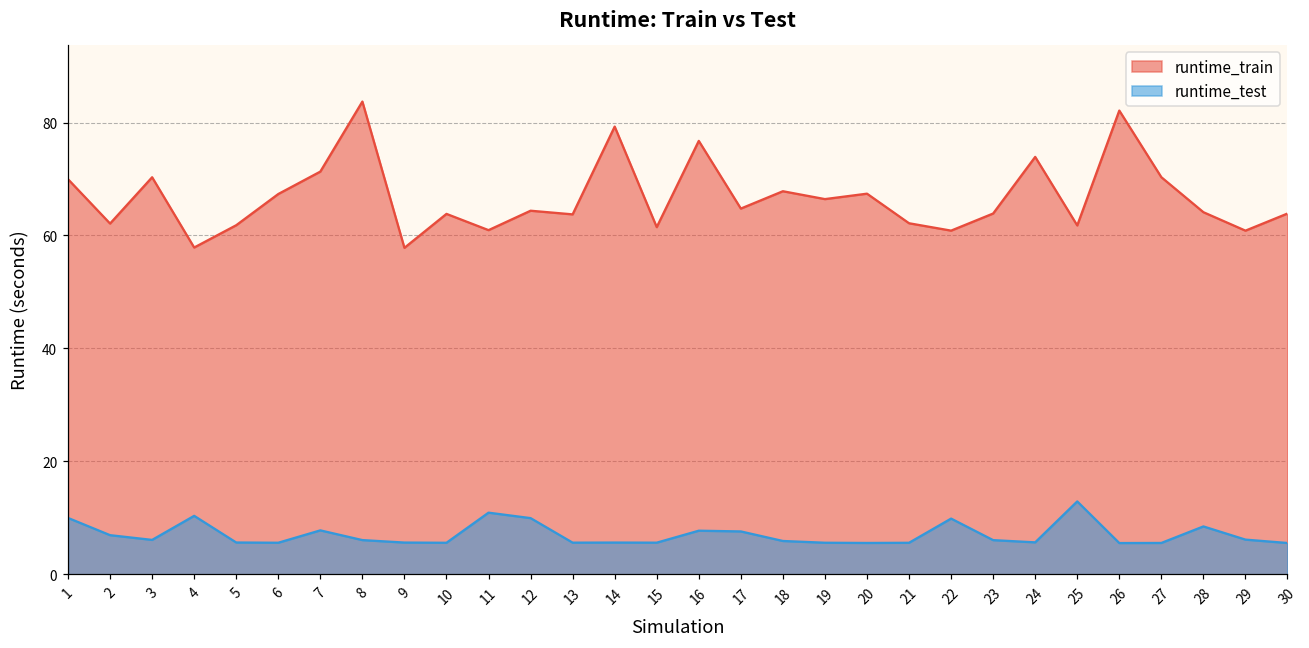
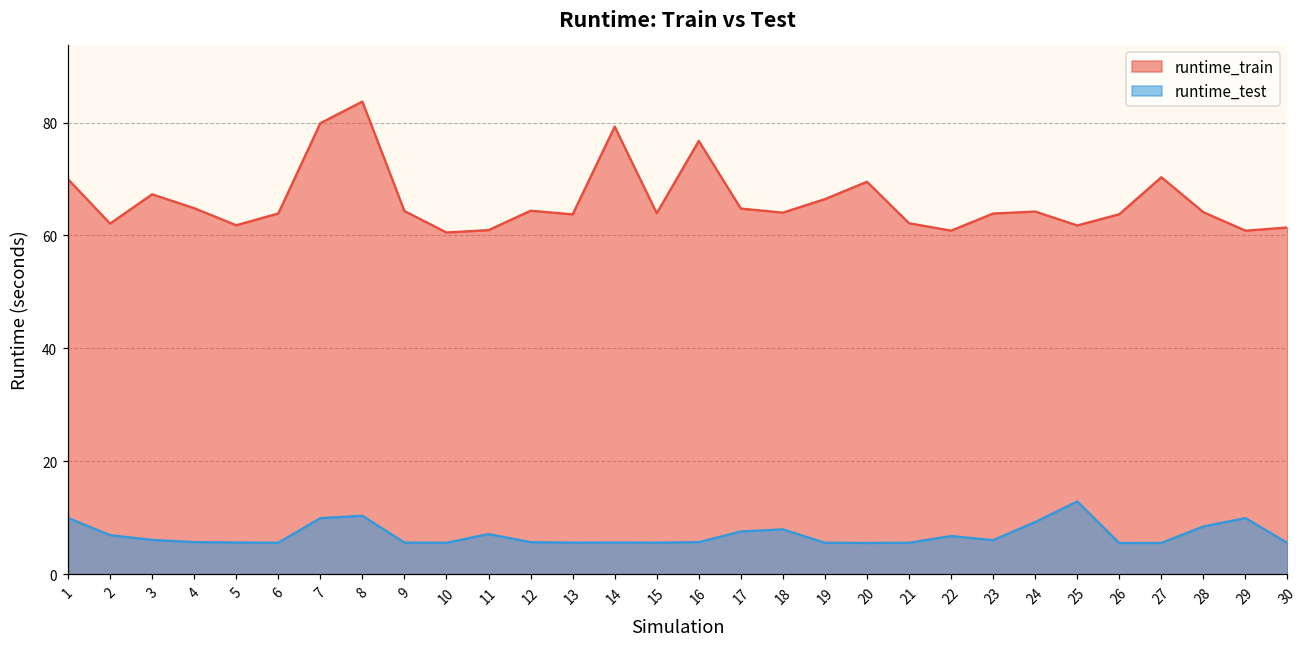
  {
    "runtime_train": {
      "1": 70,
      "2": 62,
-     "3": 70,
-     "4": 58,
+     "3": 67,
+     "4": 65,
      "5": 62,
-     "6": 67,
-     "7": 71,
+     "6": 64,
+     "7": 80,
      "8": 84,
-     "9": 58,
-     "10": 64,
+     "9": 64,
+     "10": 61,
      "11": 61,
      "12": 64,
      "13": 64,
      "14": 79,
-     "15": 61,
+     "15": 64,
      "16": 77,
      "17": 65,
-     "18": 68,
+     "18": 64,
      "19": 66,
-     "20": 67,
+     "20": 70,
      "21": 62,
      "22": 61,
      "23": 64,
-     "24": 74,
+     "24": 64,
      "25": 62,
-     "26": 82,
+     "26": 64,
      "27": 70,
      "28": 64,
      "29": 61,
-     "30": 64
+     "30": 61
    },
    "runtime_test": {
      "1": 10,
      "2": 7,
      "3": 6,
-     "4": 10,
+     "4": 6,
      "5": 6,
      "6": 6,
-     "7": 8,
-     "8": 6,
+     "7": 10,
+     "8": 10,
      "9": 6,
      "10": 6,
-     "11": 11,
-     "12": 10,
+     "11": 7,
+     "12": 6,
      "13": 6,
      "14": 6,
      "15": 6,
-     "16": 8,
+     "16": 6,
      "17": 8,
-     "18": 6,
+     "18": 8,
      "19": 6,
      "20": 6,
      "21": 6,
-     "22": 10,
+     "22": 7,
      "23": 6,
-     "24": 6,
+     "24": 9,
      "25": 13,
      "26": 6,
      "27": 6,
      "28": 8,
-     "29": 6,
+     "29": 10,
      "30": 6
    }
  }
